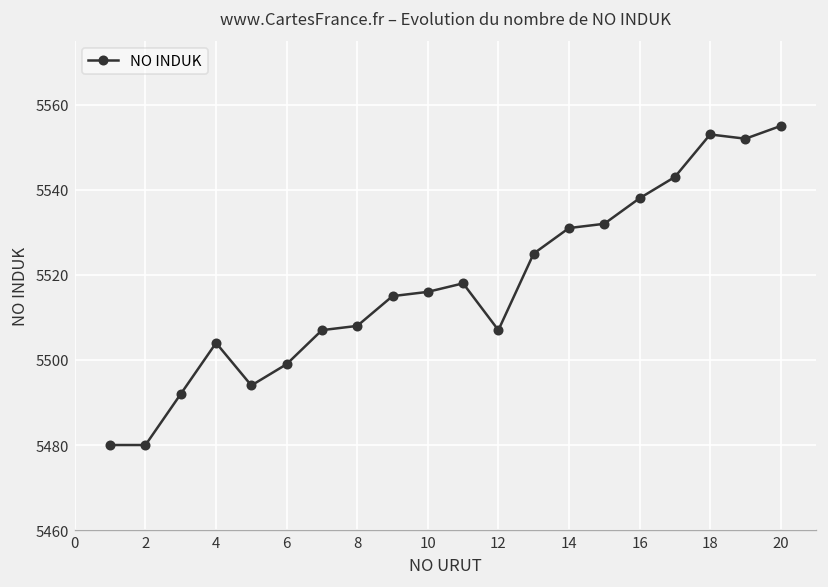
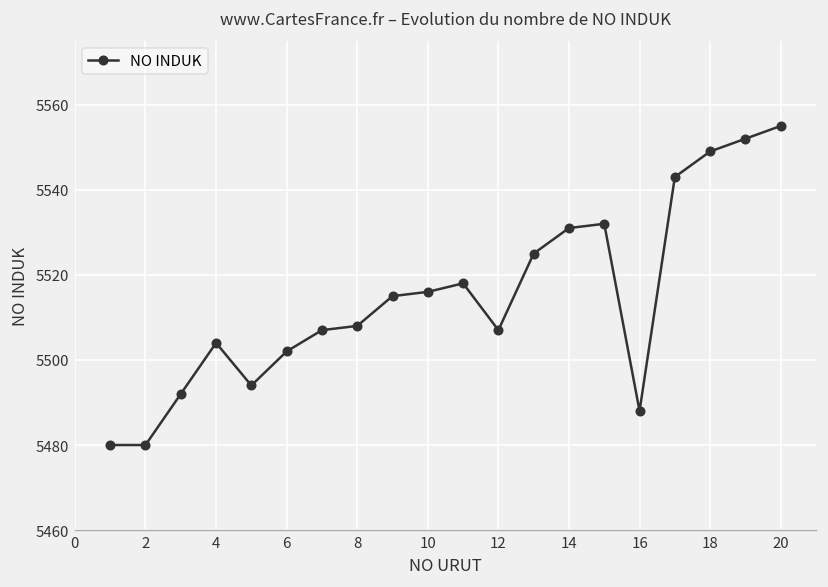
  {
    "2": 5480,
    "4": 5504,
-   "6": 5499,
+   "6": 5502,
    "8": 5508,
    "10": 5516,
    "12": 5507,
    "14": 5531,
-   "16": 5538,
-   "18": 5553,
+   "16": 5488,
+   "18": 5549,
    "20": 5555
  }
